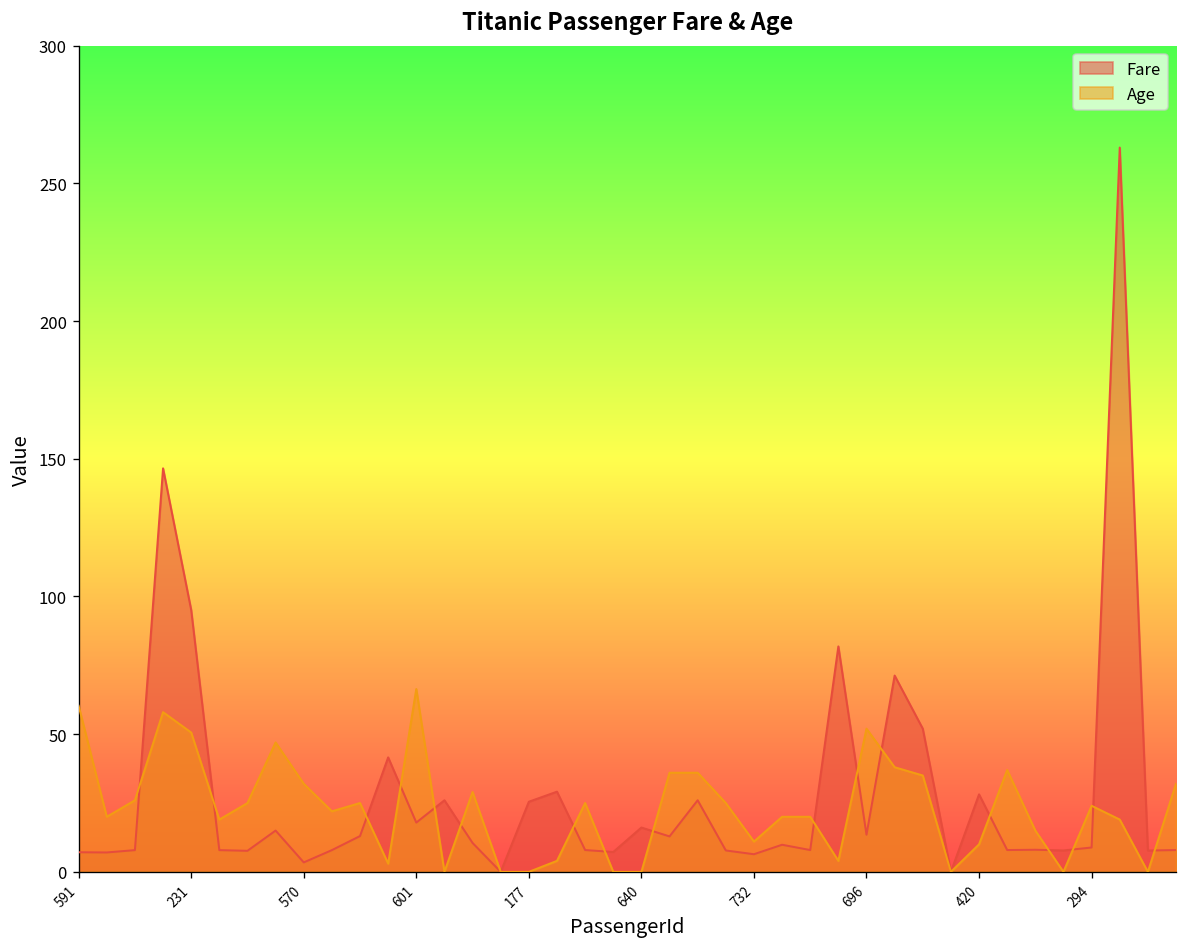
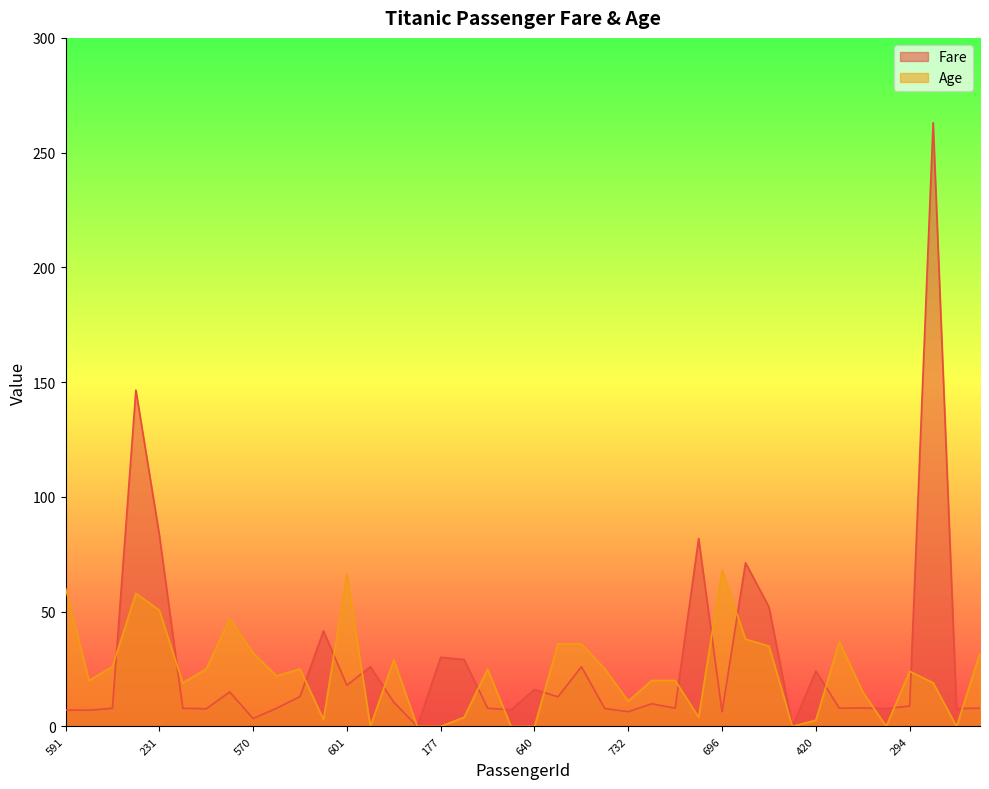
  {
    "Fare": {
      "591": 7,
-     "231": 95,
+     "231": 83,
      "570": 3,
      "601": 18,
-     "177": 25,
+     "177": 30,
      "640": 16,
      "732": 6,
-     "696": 14,
-     "420": 28,
+     "696": 6,
+     "420": 24,
      "294": 9
    },
    "Age": {
      "591": 60,
      "231": 51,
      "570": 32,
      "601": 66,
      "177": 0,
      "640": 0,
      "732": 11,
-     "696": 52,
-     "420": 10,
+     "696": 68,
+     "420": 3,
      "294": 24
    }
  }
